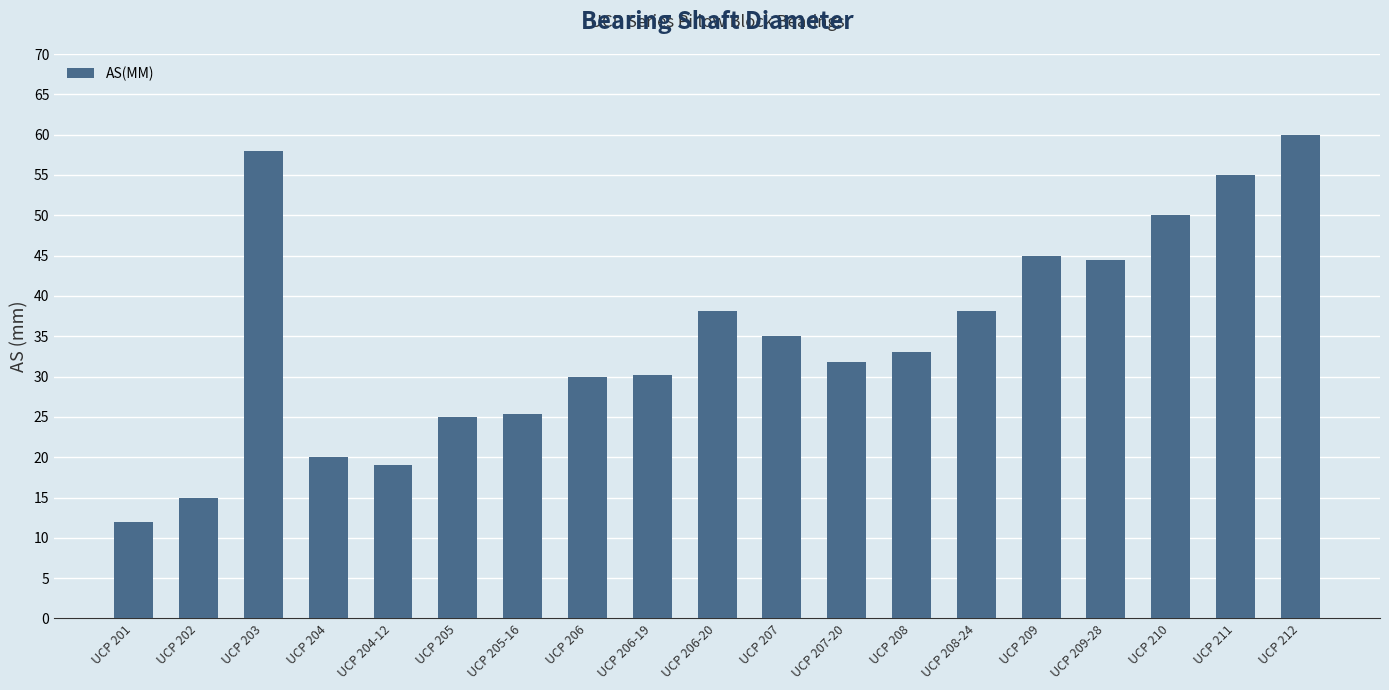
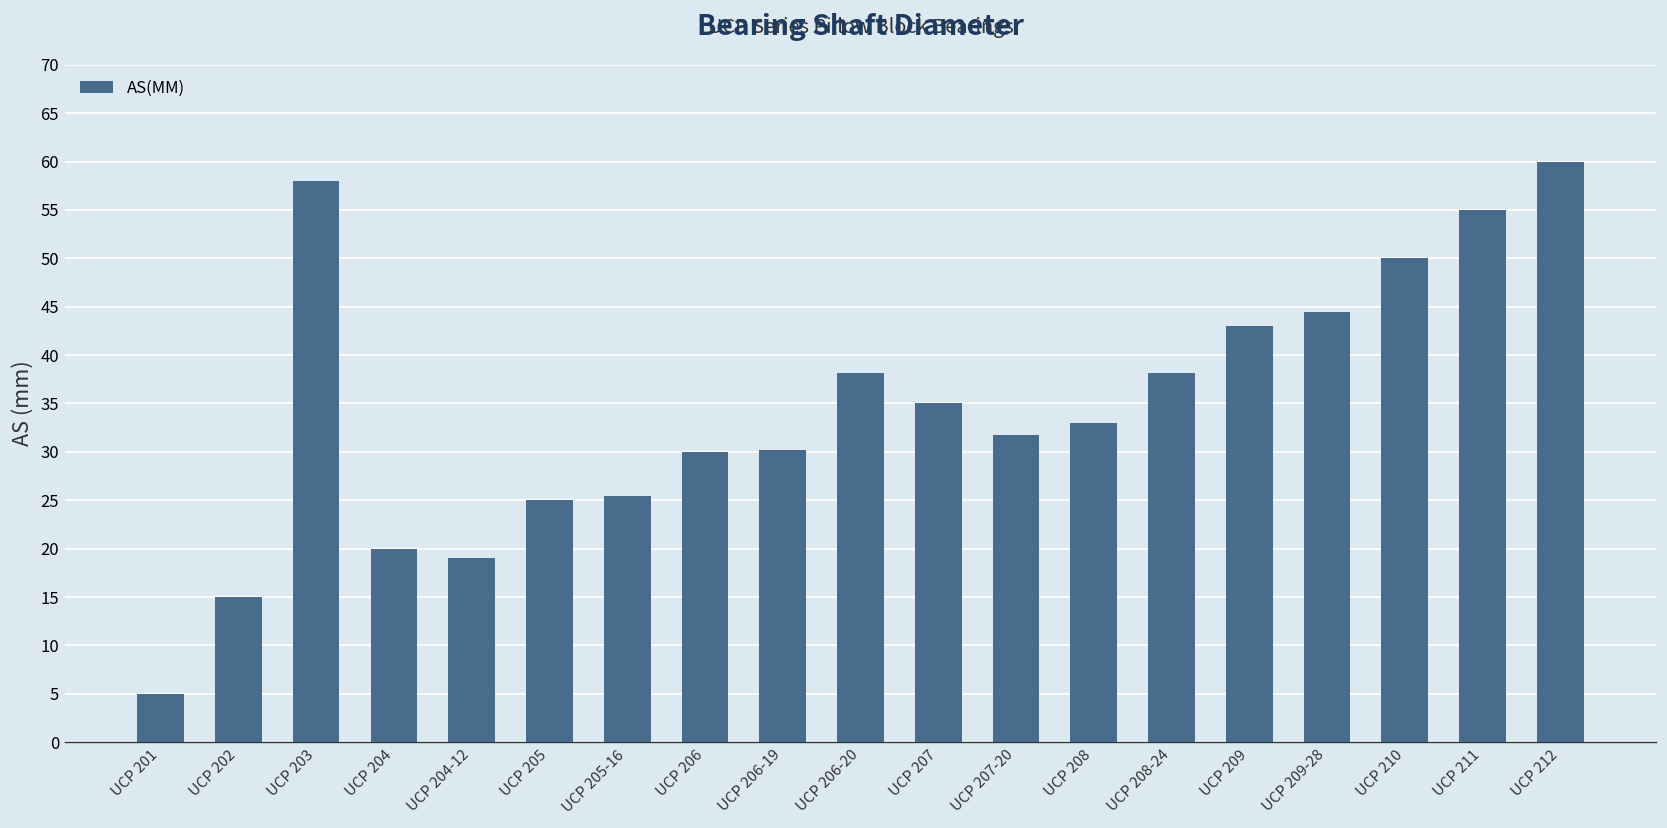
  {
-   "UCP 201": 12,
+   "UCP 201": 5,
    "UCP 202": 15,
    "UCP 203": 58,
    "UCP 204": 20,
    "UCP 204-12": 19,
    "UCP 205": 25,
    "UCP 205-16": 25,
    "UCP 206": 30,
    "UCP 206-19": 30,
    "UCP 206-20": 38,
    "UCP 207": 35,
    "UCP 207-20": 32,
    "UCP 208": 33,
    "UCP 208-24": 38,
-   "UCP 209": 45,
+   "UCP 209": 43,
    "UCP 209-28": 44,
    "UCP 210": 50,
    "UCP 211": 55,
    "UCP 212": 60
  }
